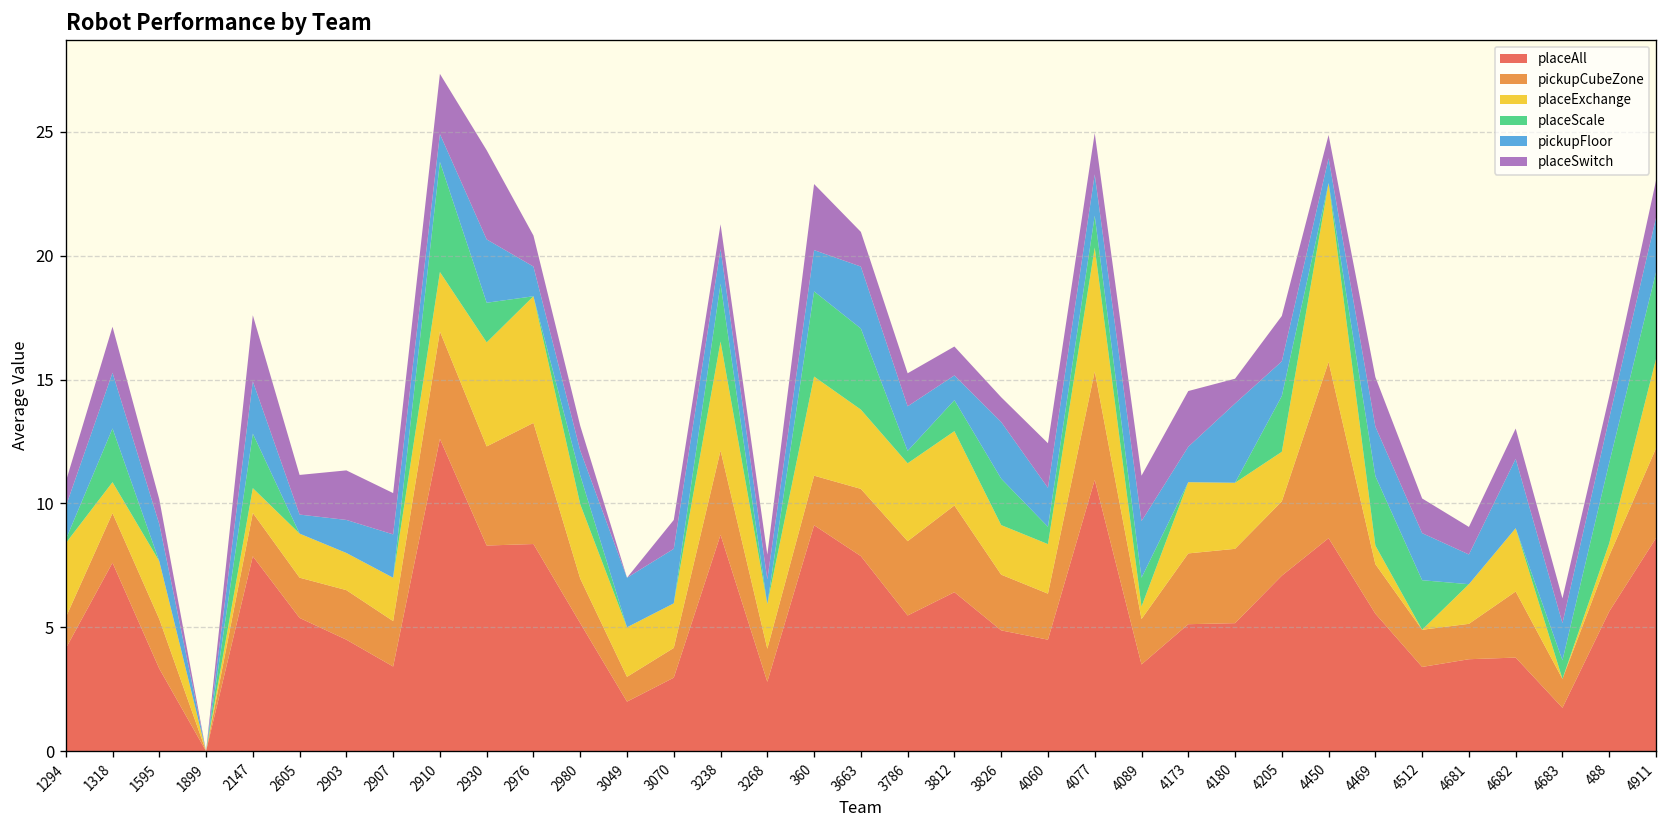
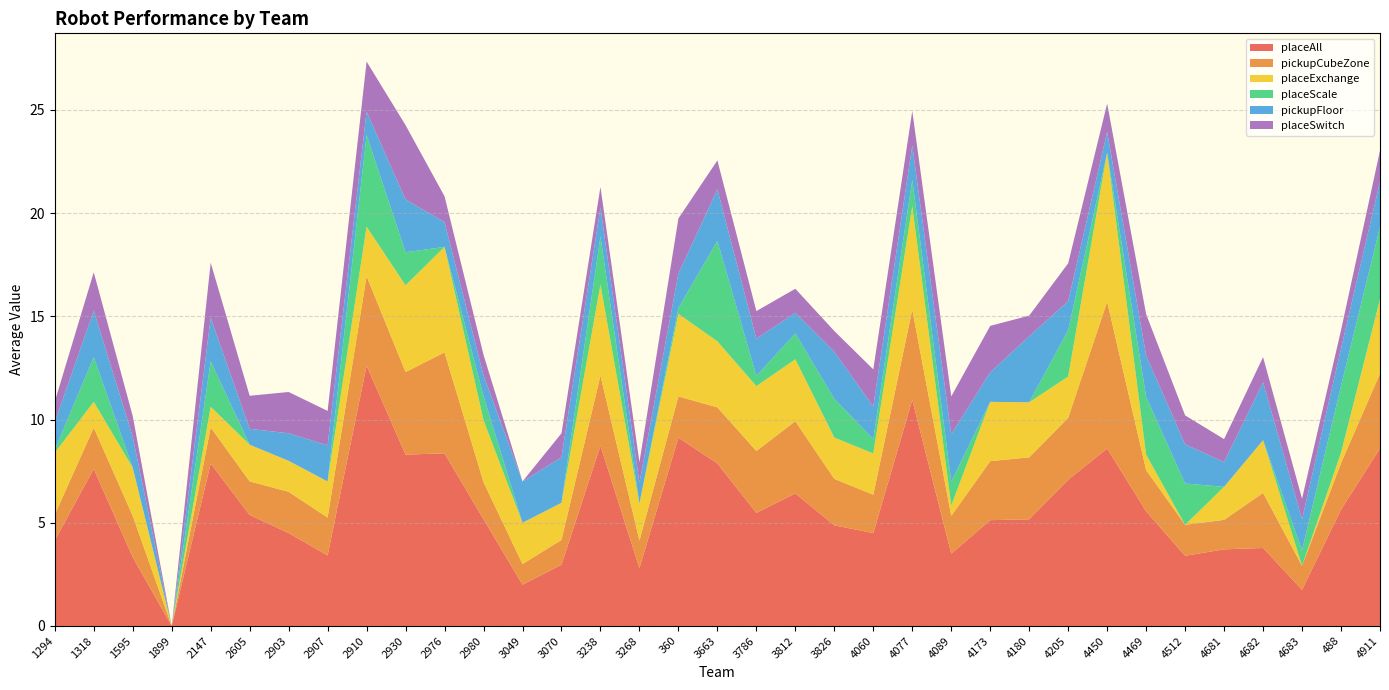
  {
    "placeExchange": {
      "1294": 3.0,
      "1318": 1.3,
      "2147": 1.0,
      "2910": 2.4,
      "2930": 4.2,
      "2980": 3.0,
      "3238": 4.4,
      "360": 4.0,
      "3663": 3.2,
      "3786": 3.1,
      "3812": 3.0,
      "3826": 2.0,
      "4060": 2.0,
      "4077": 5.0,
      "4089": 0.5,
      "4205": 2.0,
      "4469": 0.8,
      "488": 0.5,
      "4911": 3.6
    },
    "placeScale": {
      "1294": 0.1,
      "1318": 2.2,
      "2147": 2.2,
      "2910": 4.4,
      "2930": 1.6,
      "2980": 1.2,
      "3238": 2.3,
-     "360": 3.4,
-     "3663": 3.3,
+     "360": 0.3,
+     "3663": 4.9,
      "3786": 0.5,
      "3812": 1.3,
      "3826": 1.9,
      "4060": 0.7,
      "4077": 1.3,
      "4089": 1.2,
      "4205": 2.3,
      "4469": 2.8,
      "4512": 2.0,
      "4683": 0.8,
      "488": 3.3,
      "4911": 3.5
    },
    "pickupFloor": {
      "1294": 1.3,
      "1318": 2.3,
      "1595": 1.5,
      "2147": 2.1,
      "2605": 0.8,
      "2903": 1.3,
      "2907": 1.8,
      "2910": 1.1,
      "2930": 2.6,
      "2976": 1.2,
      "2980": 1.0,
      "3070": 2.2,
      "3238": 1.4,
      "3268": 1.0,
      "360": 1.7,
      "3663": 2.5,
      "3786": 1.8,
      "3812": 1.0,
      "3826": 2.3,
      "4060": 1.6,
      "4077": 1.7,
      "4089": 2.3,
      "4173": 1.4,
      "4180": 3.2,
      "4205": 1.4,
      "4450": 1.0,
      "4469": 2.0,
      "4512": 1.9,
      "4681": 1.2,
      "4682": 2.8,
      "4683": 1.5,
      "488": 1.8,
      "4911": 2.2
    },
    "placeSwitch": {
      "1294": 1.0,
      "1318": 1.9,
      "1595": 1.0,
      "2147": 2.7,
      "2605": 1.6,
      "2903": 2.0,
      "2907": 1.7,
      "2910": 2.4,
      "2930": 3.6,
      "2976": 1.3,
      "2980": 1.0,
      "3070": 1.2,
      "3238": 1.0,
      "3268": 1.0,
      "360": 2.7,
      "3663": 1.4,
      "3786": 1.3,
      "3812": 1.2,
      "3826": 1.0,
      "4060": 1.8,
      "4077": 1.7,
      "4089": 1.8,
      "4173": 2.3,
      "4180": 1.0,
      "4205": 1.8,
-     "4450": 0.9,
+     "4450": 1.4,
      "4469": 2.0,
      "4512": 1.4,
      "4681": 1.1,
      "4682": 1.2,
      "4683": 1.0,
      "488": 0.9,
      "4911": 1.5
    }
  }
